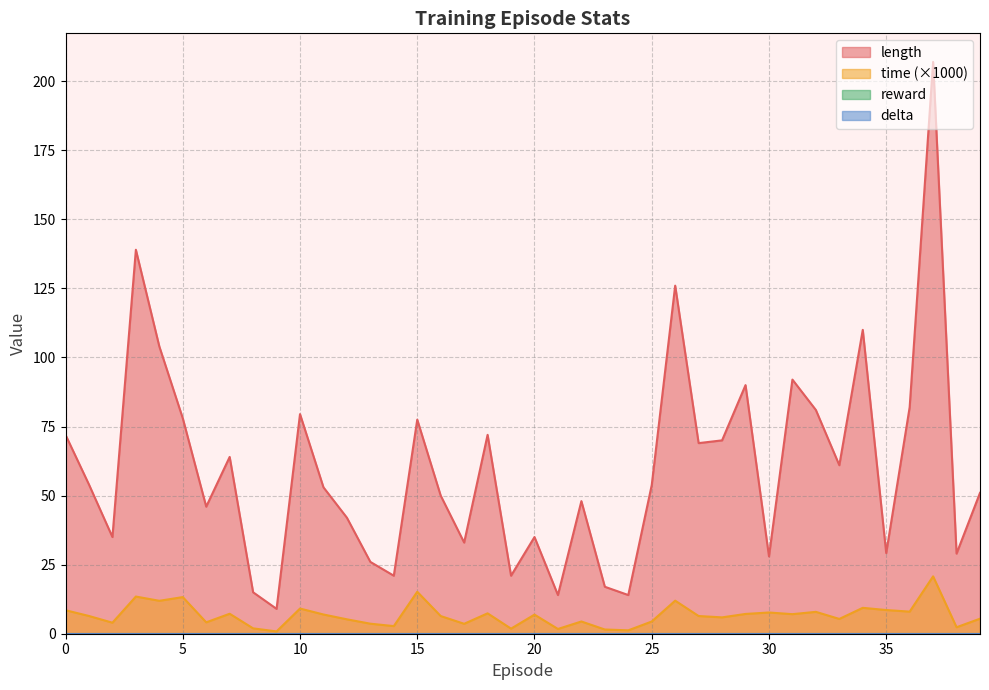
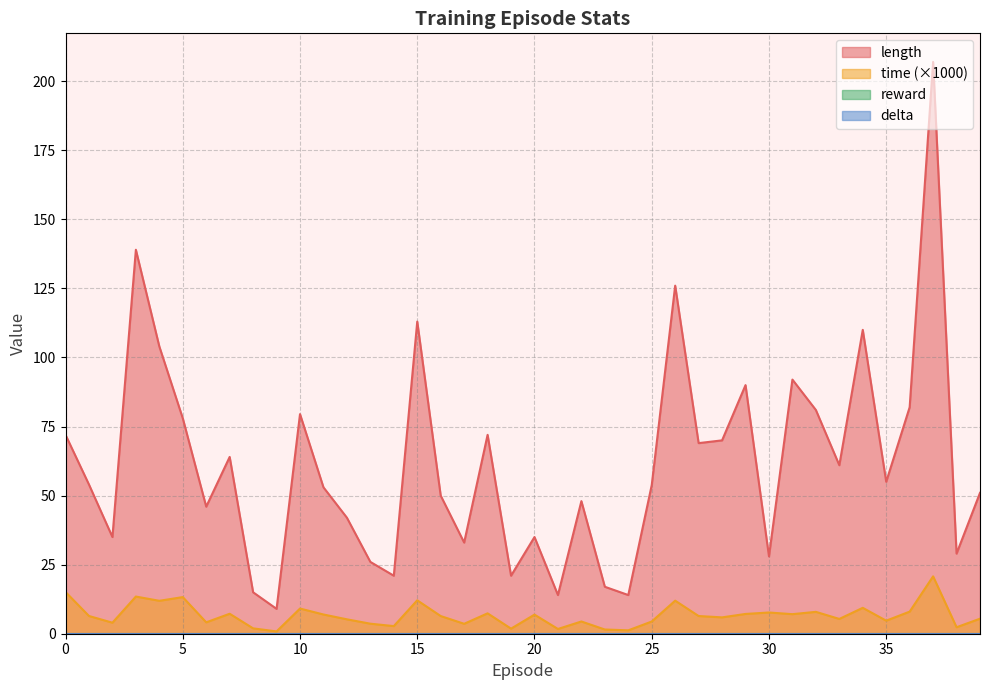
  {
    "length": {
      "0": 72,
      "5": 78,
      "10": 80,
-     "15": 78,
+     "15": 113,
      "20": 35,
      "25": 54,
      "30": 28,
-     "35": 29
+     "35": 55
    },
    "time (×1000)": {
-     "0": 9,
+     "0": 15,
      "5": 13,
      "10": 9,
-     "15": 15,
+     "15": 12,
      "20": 7,
      "25": 4,
      "30": 8,
-     "35": 9
+     "35": 5
    },
    "delta": {
      "0": 0,
      "5": 0,
      "10": 0,
      "15": 0,
      "20": 0,
      "25": 0,
      "30": 0,
      "35": 0
    }
  }
